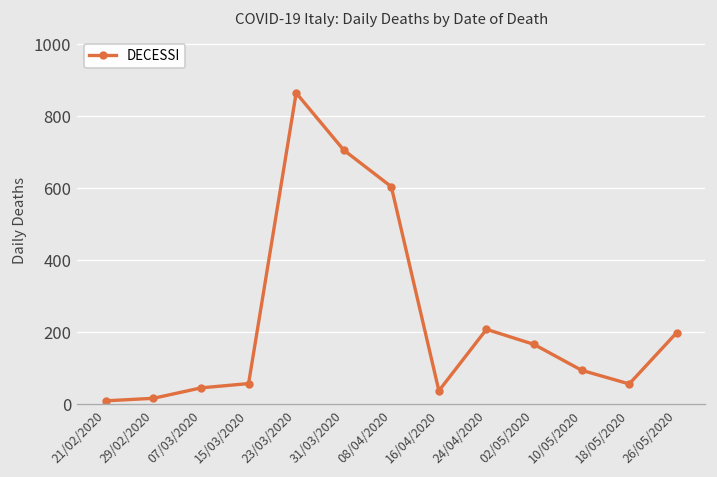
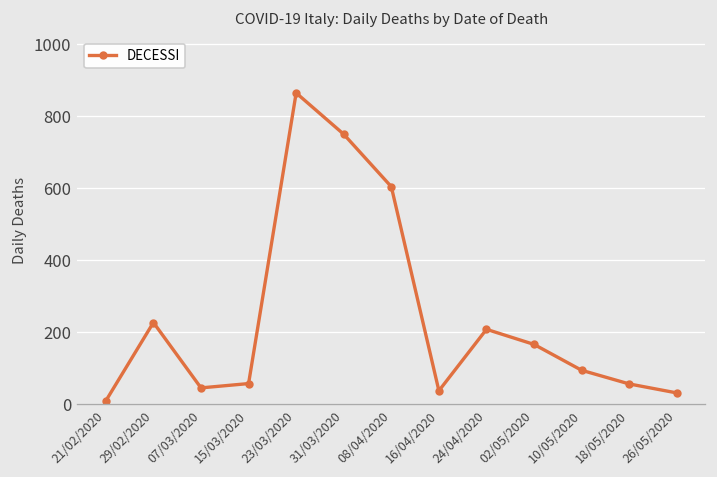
  {
    "21/02/2020": 10,
-   "29/02/2020": 20,
+   "29/02/2020": 230,
    "07/03/2020": 40,
    "15/03/2020": 60,
    "23/03/2020": 870,
-   "31/03/2020": 710,
+   "31/03/2020": 750,
    "08/04/2020": 600,
    "16/04/2020": 40,
    "24/04/2020": 210,
    "02/05/2020": 170,
    "10/05/2020": 90,
    "18/05/2020": 60,
-   "26/05/2020": 200
+   "26/05/2020": 30
  }
